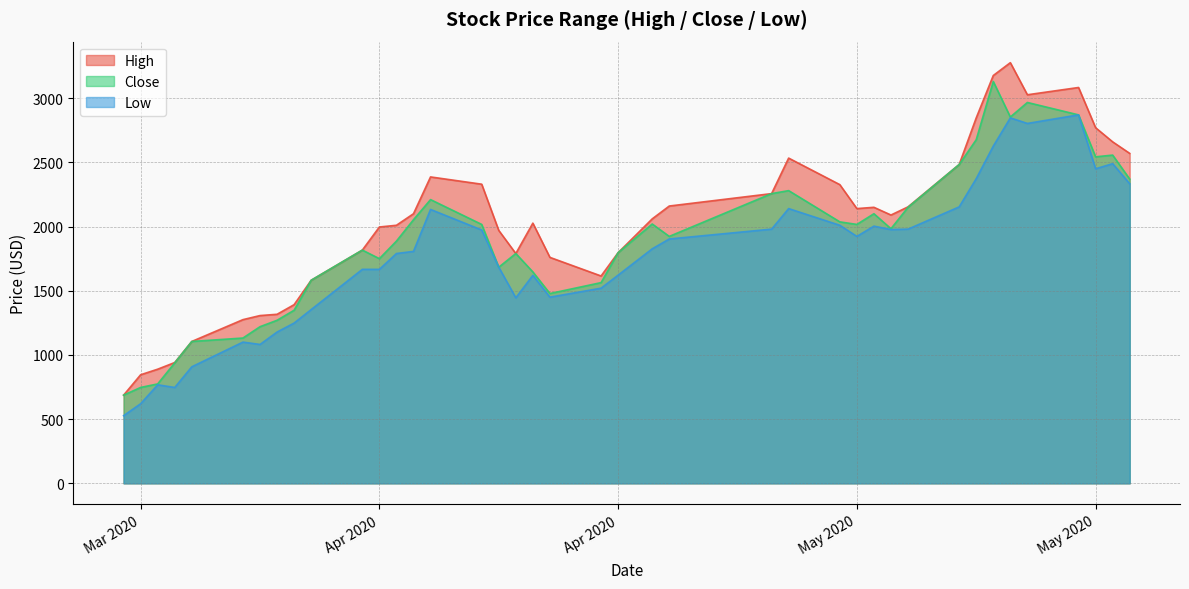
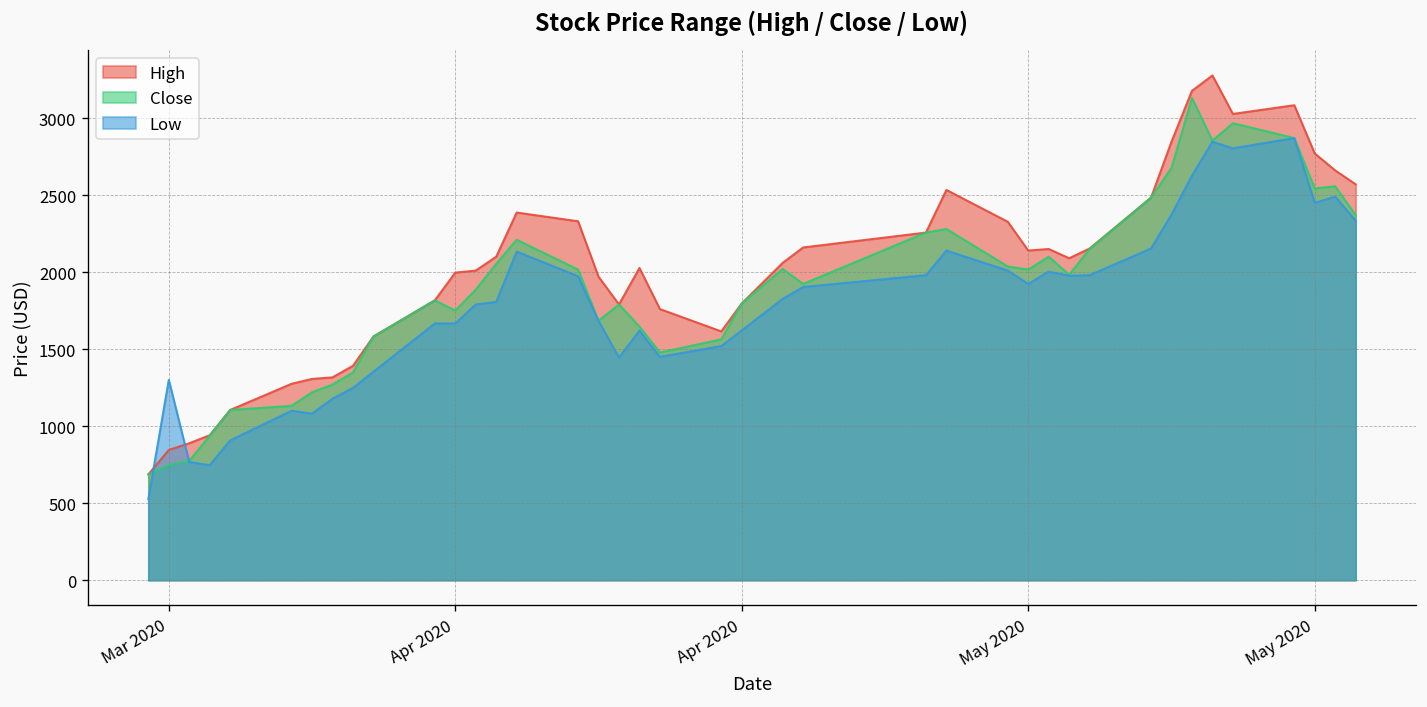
  {
    "High": {
      "Mar 2020": 850
    },
    "Close": {
      "Mar 2020": 750
    },
    "Low": {
-     "Mar 2020": 620
+     "Mar 2020": 1300
    }
  }
